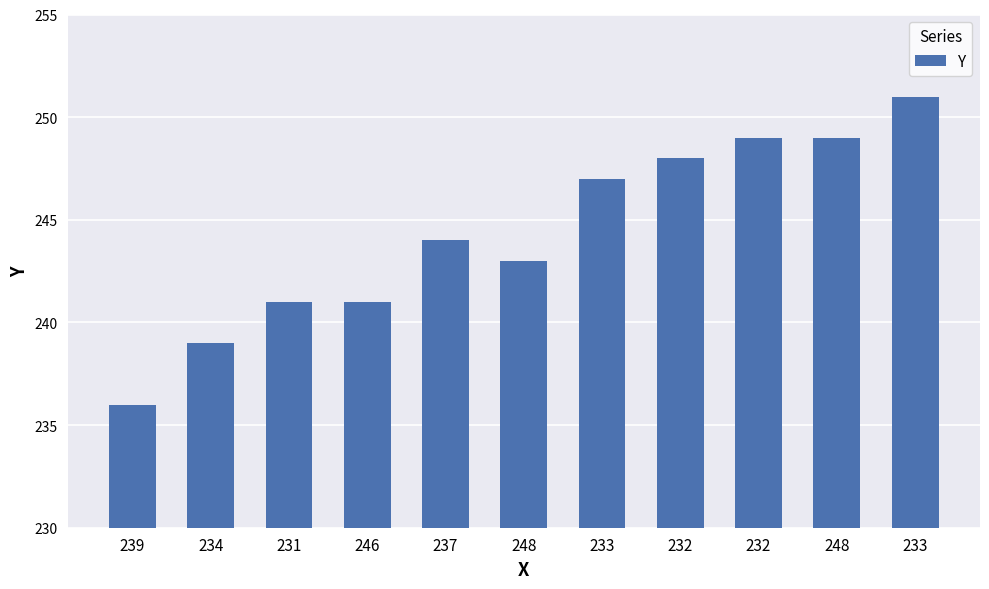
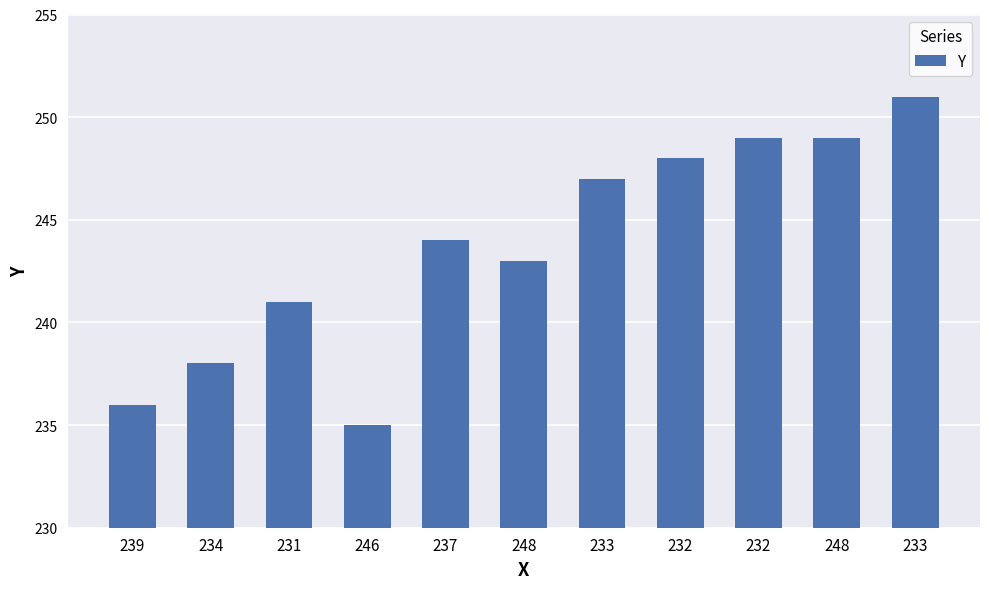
  {
    "239": 236,
-   "234": 239,
+   "234": 238,
    "231": 241,
-   "246": 241,
+   "246": 235,
    "237": 244
  }
